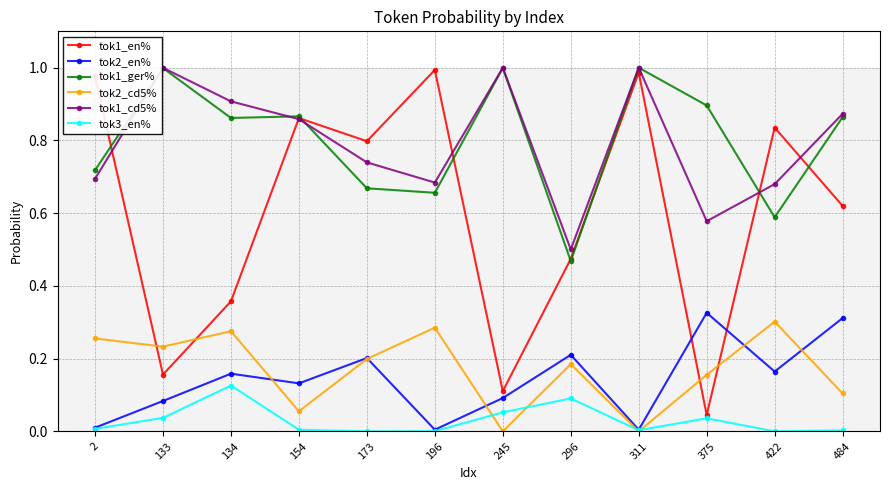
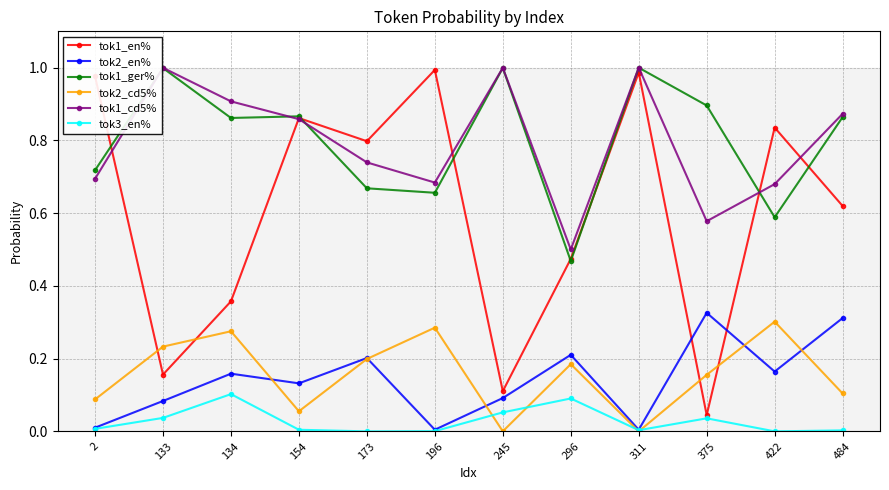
  {
    "tok1_en%": {
      "133": 0.16,
      "134": 0.36,
      "173": 0.80,
      "196": 0.99,
      "245": 0.11,
      "311": 0.99,
      "375": 0.04,
      "422": 0.84,
      "484": 0.62
    },
    "tok2_en%": {
      "133": 0.08,
      "134": 0.16,
      "154": 0.13,
      "245": 0.09,
      "296": 0.21,
      "375": 0.33,
      "422": 0.16,
      "484": 0.31
    },
    "tok1_ger%": {
      "2": 0.72,
      "134": 0.86,
      "173": 0.67,
      "196": 0.66,
      "375": 0.90,
      "422": 0.59,
      "484": 0.86
    },
    "tok2_cd5%": {
-     "2": 0.26,
+     "2": 0.09,
      "133": 0.23,
      "134": 0.28,
      "154": 0.06,
      "196": 0.29,
      "245": 0.00,
      "296": 0.18,
      "375": 0.16,
      "422": 0.30,
      "484": 0.10
    },
    "tok1_cd5%": {
      "2": 0.69,
      "134": 0.91,
      "173": 0.74,
      "196": 0.68,
      "296": 0.50,
      "375": 0.58,
      "422": 0.68,
      "484": 0.87
    },
    "tok3_en%": {
      "133": 0.04,
-     "134": 0.13,
+     "134": 0.10,
      "154": 0.00,
      "173": 0.00,
      "245": 0.05,
      "296": 0.09,
      "375": 0.04,
      "422": 0.00,
      "484": 0.00
    }
  }
